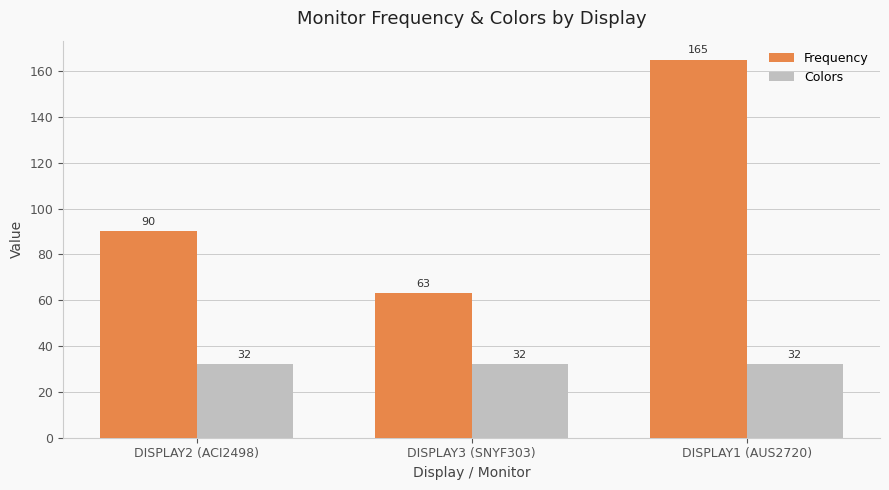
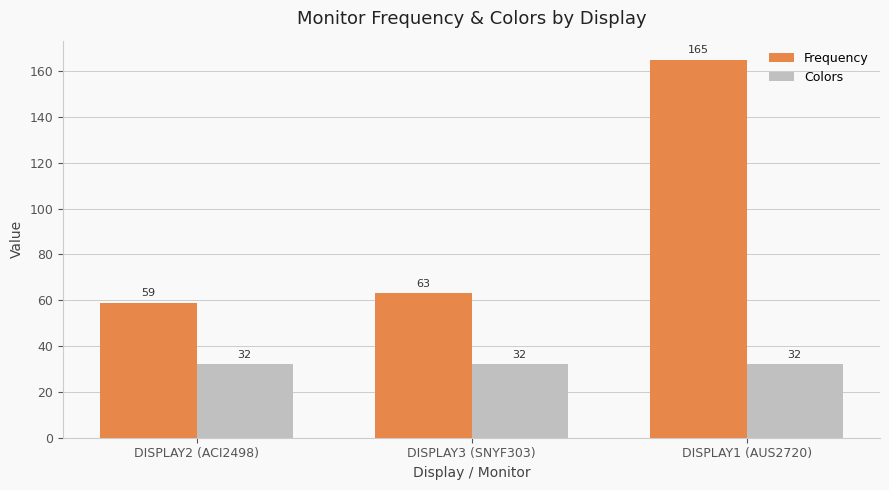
  {
    "Frequency": {
-     "DISPLAY2 (ACI2498)": 90,
+     "DISPLAY2 (ACI2498)": 59,
      "DISPLAY3 (SNYF303)": 63,
      "DISPLAY1 (AUS2720)": 165
    },
    "Colors": {
      "DISPLAY2 (ACI2498)": 32,
      "DISPLAY3 (SNYF303)": 32,
      "DISPLAY1 (AUS2720)": 32
    }
  }
